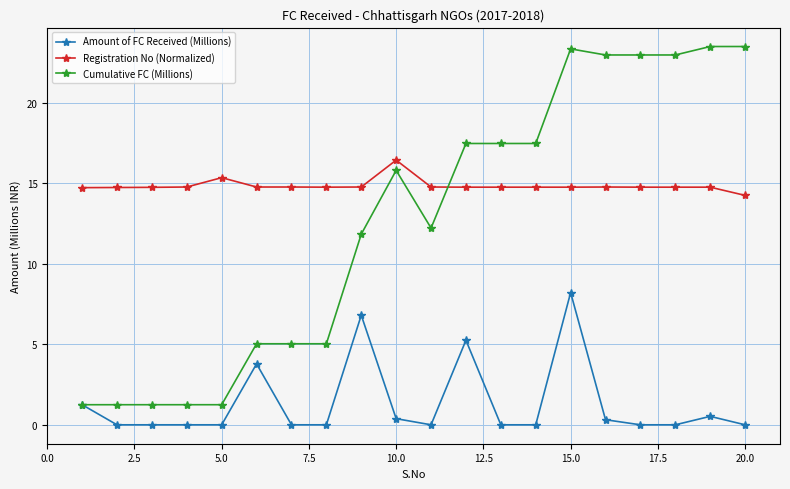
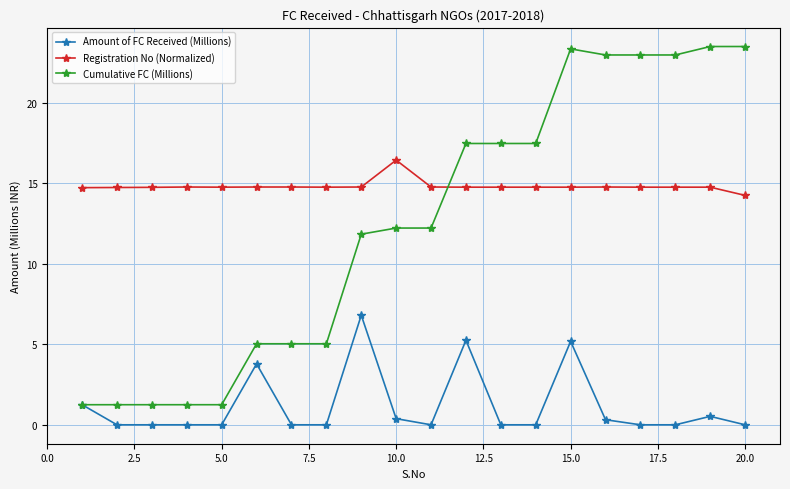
  {
    "Amount of FC Received (Millions)": {
      "5.0": 0.0,
      "10.0": 0.4,
-     "15.0": 8.2,
+     "15.0": 5.2,
      "20.0": 0.0
    },
    "Registration No (Normalized)": {
-     "5.0": 15.3,
+     "5.0": 14.8,
      "10.0": 16.4,
      "15.0": 14.8,
      "20.0": 14.2
    },
    "Cumulative FC (Millions)": {
      "5.0": 1.2,
-     "10.0": 15.8,
+     "10.0": 12.2,
      "15.0": 23.3,
      "20.0": 23.5
    }
  }
